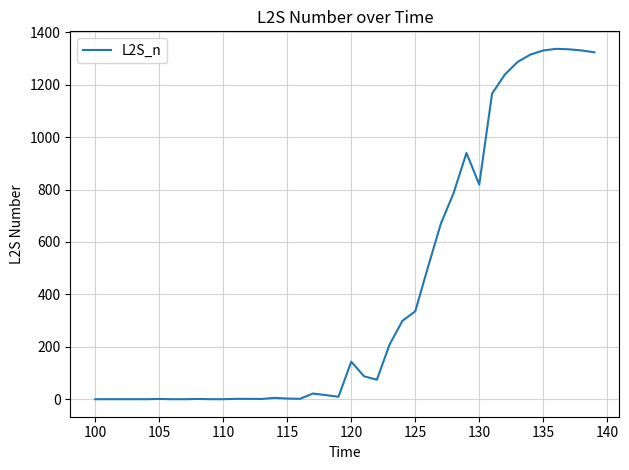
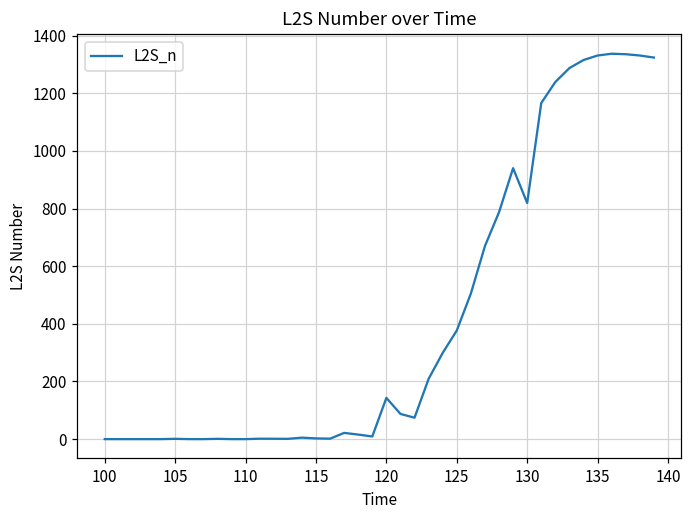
  {
    "100": 0,
    "105": 0,
    "110": 0,
    "115": 0,
    "120": 140,
-   "125": 340,
+   "125": 380,
    "130": 820,
    "135": 1330
  }
